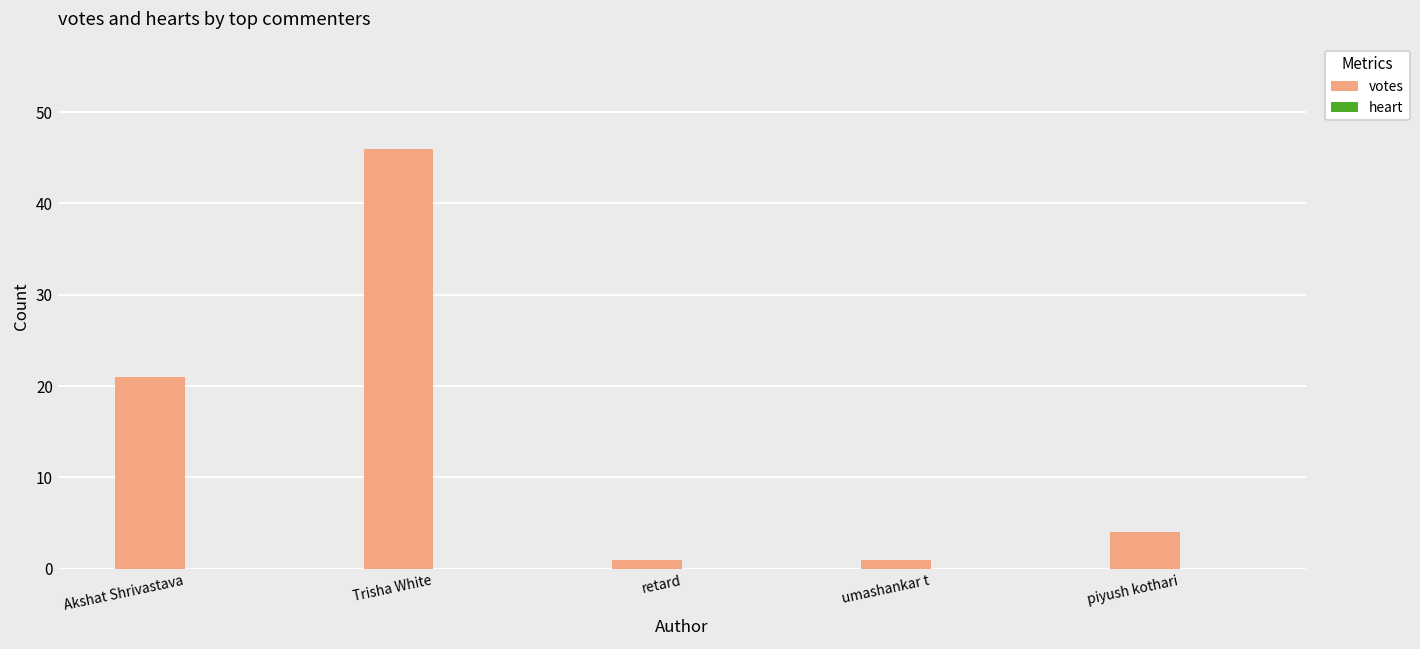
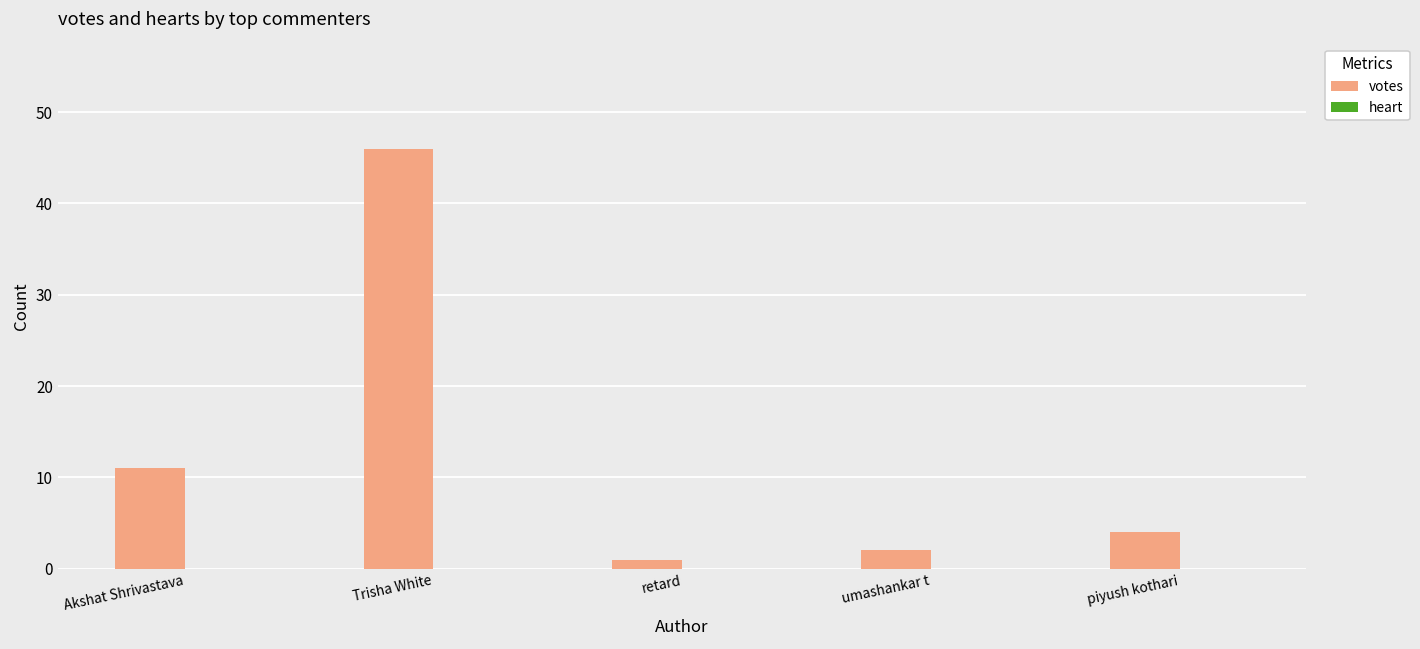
  {
    "votes": {
-     "Akshat Shrivastava": 21,
+     "Akshat Shrivastava": 11,
      "Trisha White": 46,
      "retard": 1,
-     "umashankar t": 1,
+     "umashankar t": 2,
      "piyush kothari": 4
    },
    "heart": {
      "Akshat Shrivastava": 0,
      "Trisha White": 0,
      "retard": 0,
      "umashankar t": 0,
      "piyush kothari": 0
    }
  }
